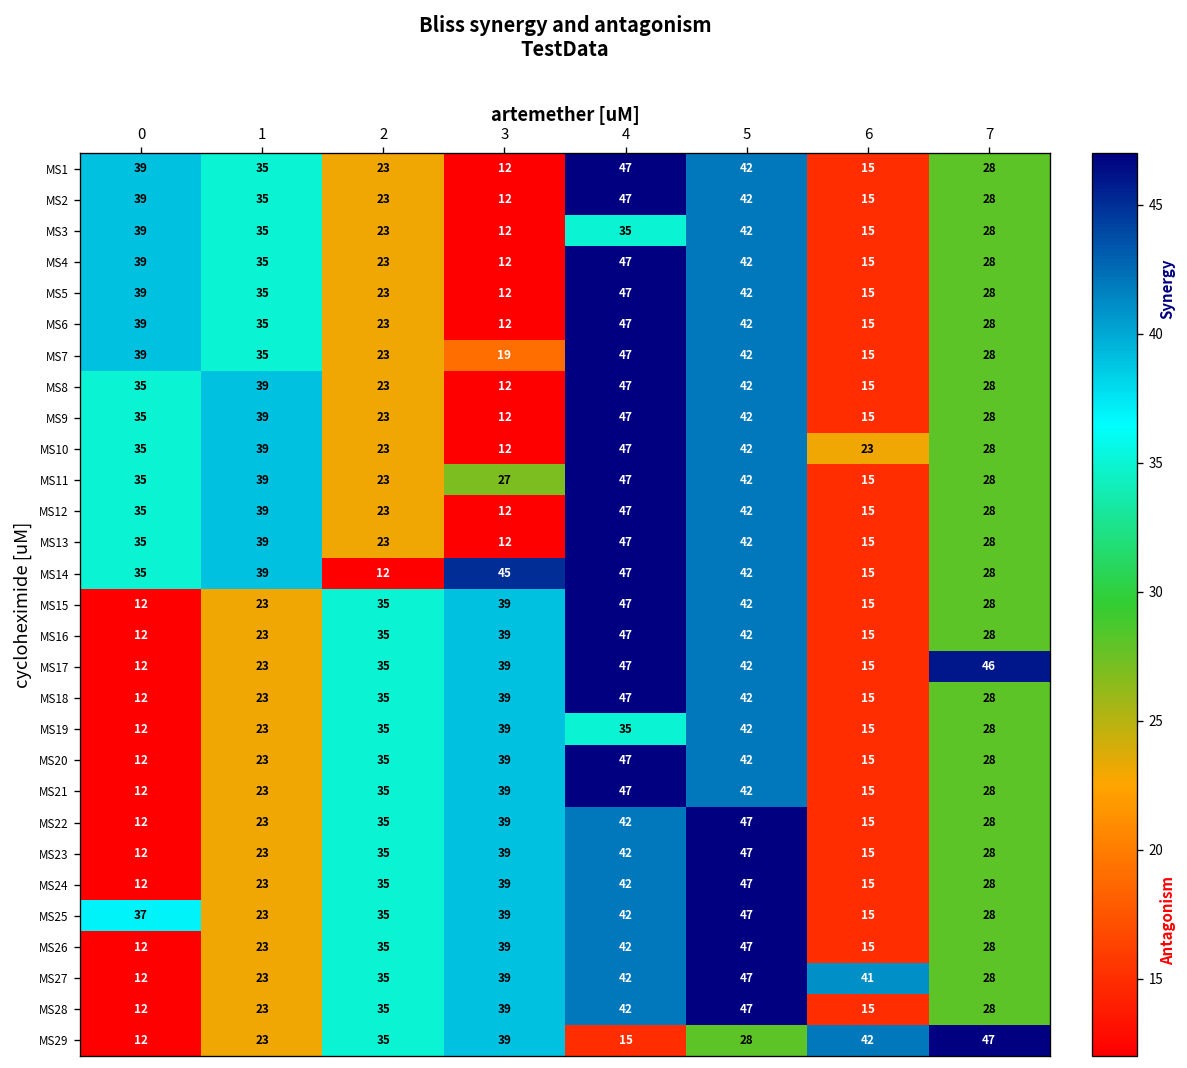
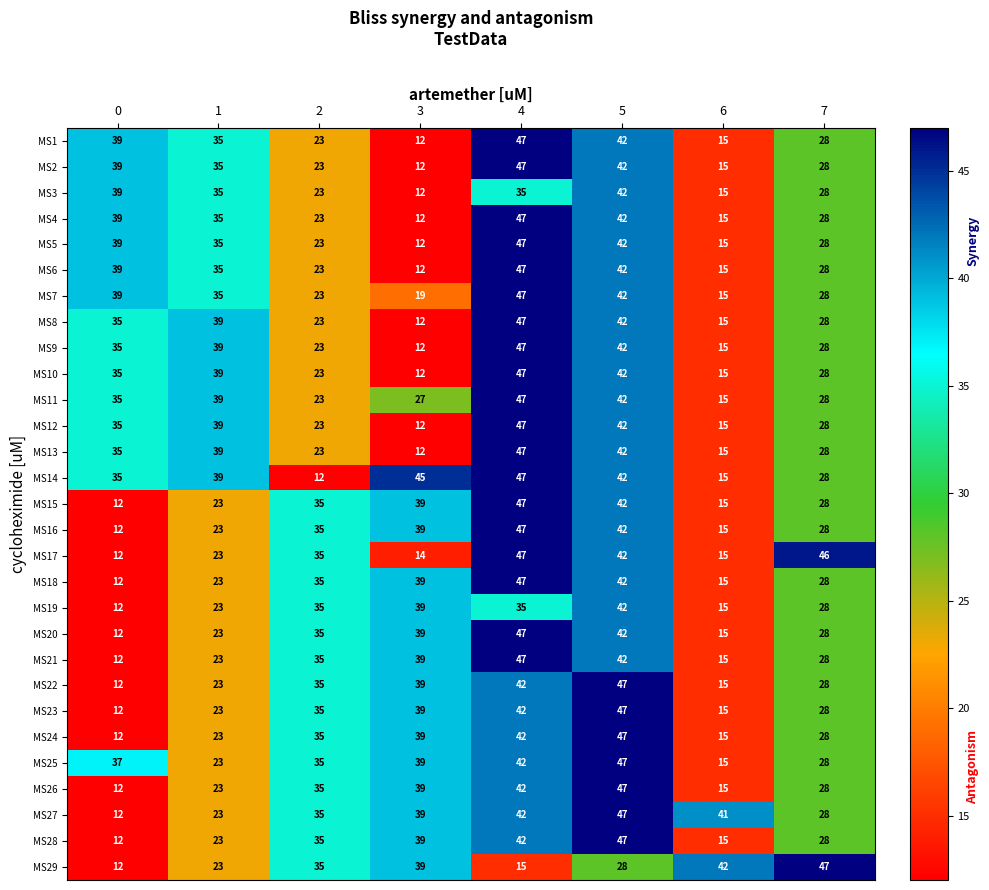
  {
    "MS10": {
      "0": 35,
      "1": 39,
      "2": 23,
      "3": 12,
      "4": 47,
      "5": 42,
-     "6": 23,
+     "6": 15,
      "7": 28
    },
    "MS17": {
      "0": 12,
      "1": 23,
      "2": 35,
-     "3": 39,
+     "3": 14,
      "4": 47,
      "5": 42,
      "6": 15,
      "7": 46
    }
  }
